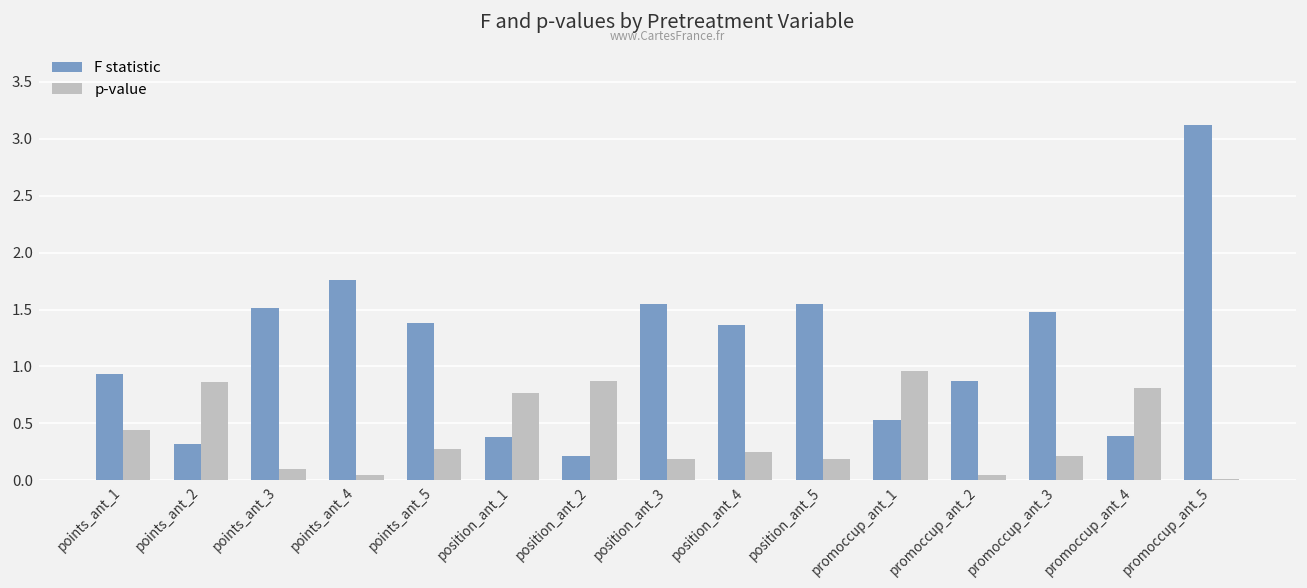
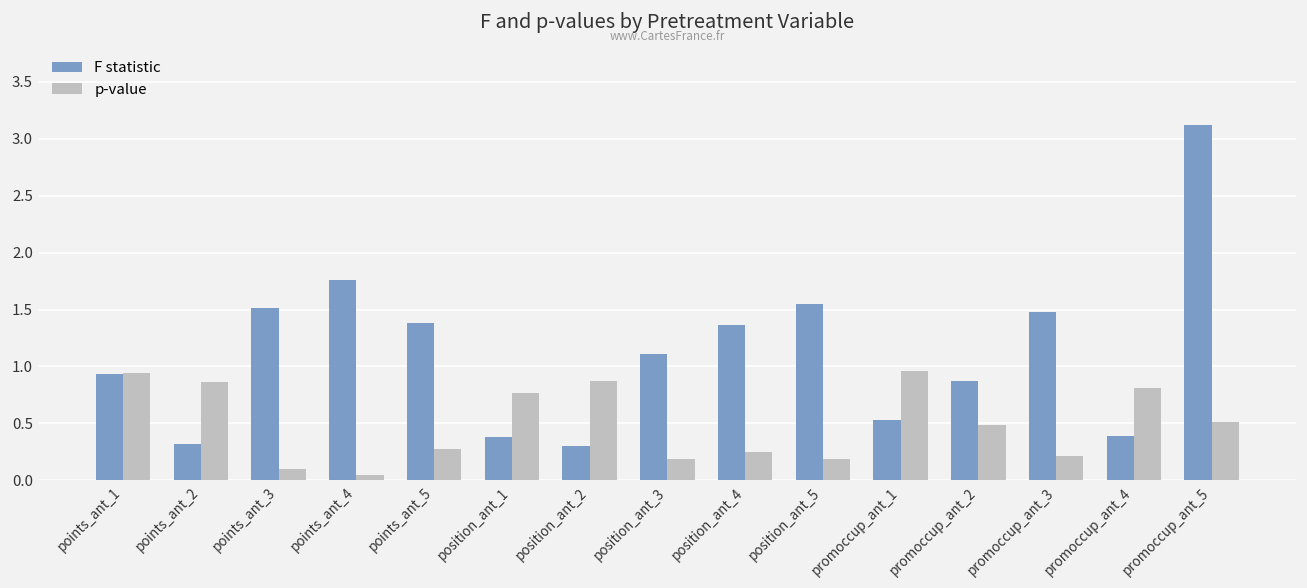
  {
    "F statistic": {
      "points_ant_1": 0.9,
      "points_ant_2": 0.3,
      "points_ant_3": 1.5,
      "points_ant_4": 1.8,
      "points_ant_5": 1.4,
      "position_ant_1": 0.4,
-     "position_ant_2": 0.2,
-     "position_ant_3": 1.6,
+     "position_ant_2": 0.3,
+     "position_ant_3": 1.1,
      "position_ant_4": 1.4,
      "position_ant_5": 1.6,
      "promoccup_ant_1": 0.5,
      "promoccup_ant_2": 0.9,
      "promoccup_ant_3": 1.5,
      "promoccup_ant_4": 0.4,
      "promoccup_ant_5": 3.1
    },
    "p-value": {
-     "points_ant_1": 0.4,
+     "points_ant_1": 0.9,
      "points_ant_2": 0.9,
      "points_ant_3": 0.1,
      "points_ant_4": 0.0,
      "points_ant_5": 0.3,
      "position_ant_1": 0.8,
      "position_ant_2": 0.9,
      "position_ant_3": 0.2,
      "position_ant_4": 0.2,
      "position_ant_5": 0.2,
      "promoccup_ant_1": 1.0,
-     "promoccup_ant_2": 0.0,
+     "promoccup_ant_2": 0.5,
      "promoccup_ant_3": 0.2,
      "promoccup_ant_4": 0.8,
-     "promoccup_ant_5": 0.0
+     "promoccup_ant_5": 0.5
    }
  }
